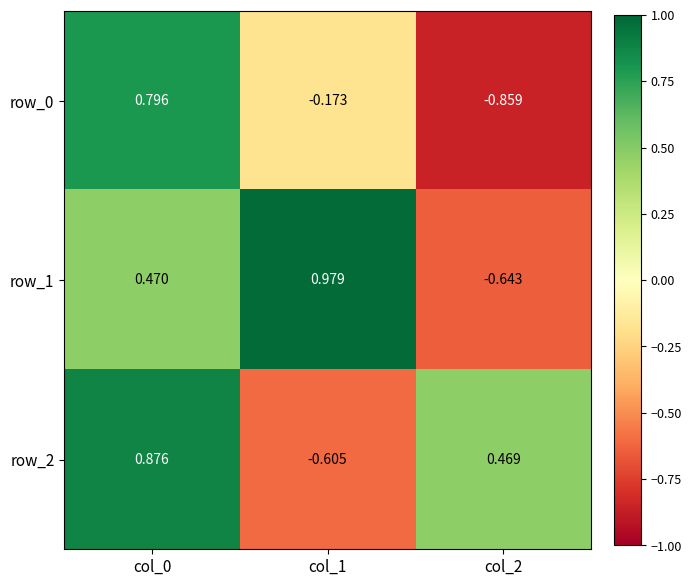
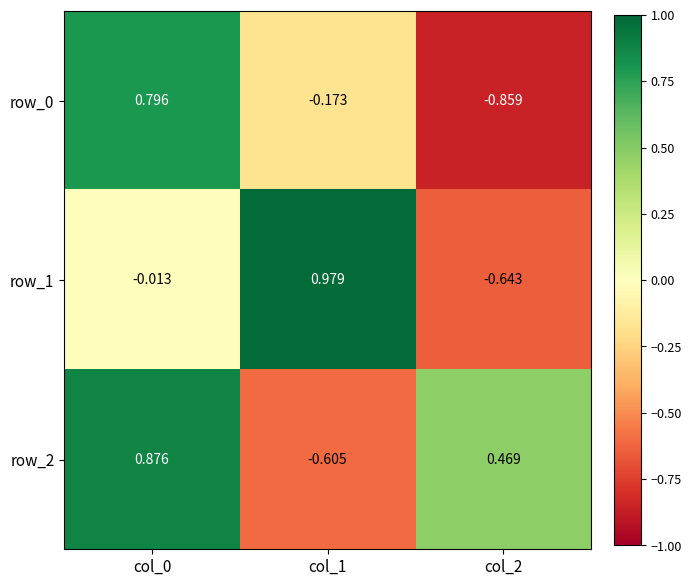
  {
    "row_0": {
      "col_0": 0.796,
      "col_1": -0.173,
      "col_2": -0.859
    },
    "row_1": {
-     "col_0": 0.470,
+     "col_0": -0.013,
      "col_1": 0.979,
      "col_2": -0.643
    },
    "row_2": {
      "col_0": 0.876,
      "col_1": -0.605,
      "col_2": 0.469
    }
  }
